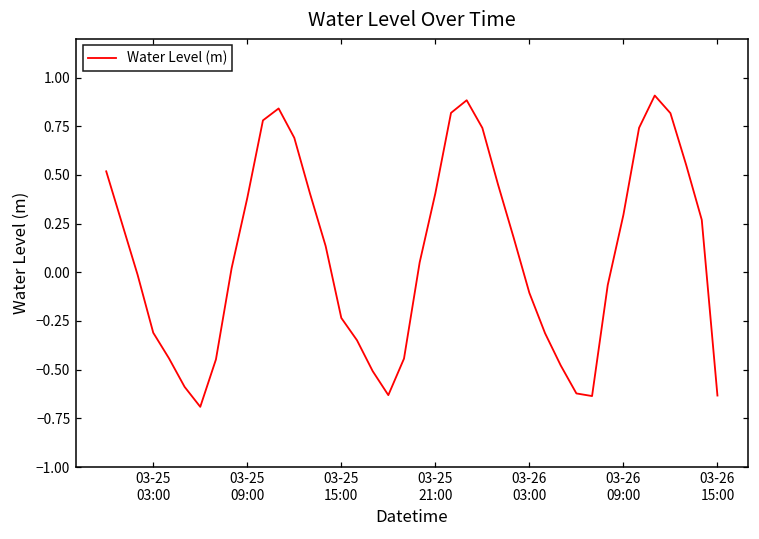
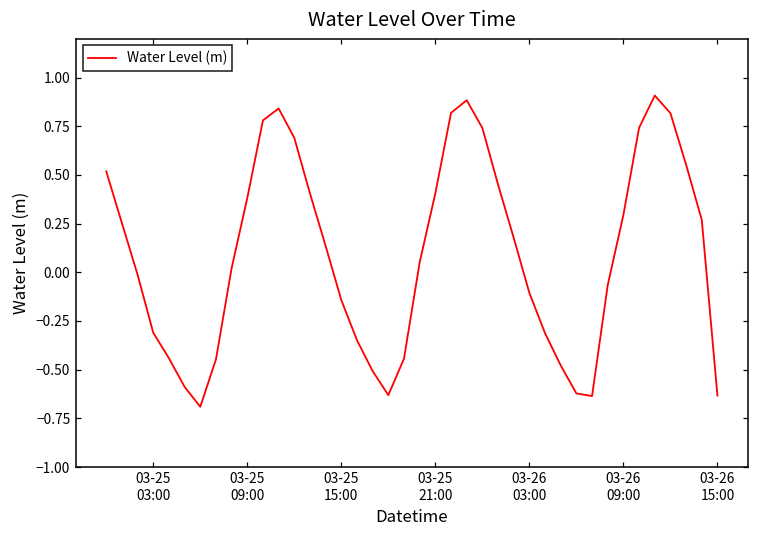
  {
    "03-25 03:00": -0.31,
    "03-25 09:00": 0.38,
-   "03-25 15:00": -0.23,
+   "03-25 15:00": -0.14,
    "03-25 21:00": 0.41,
    "03-26 03:00": -0.11,
    "03-26 09:00": 0.30,
    "03-26 15:00": -0.63
  }
